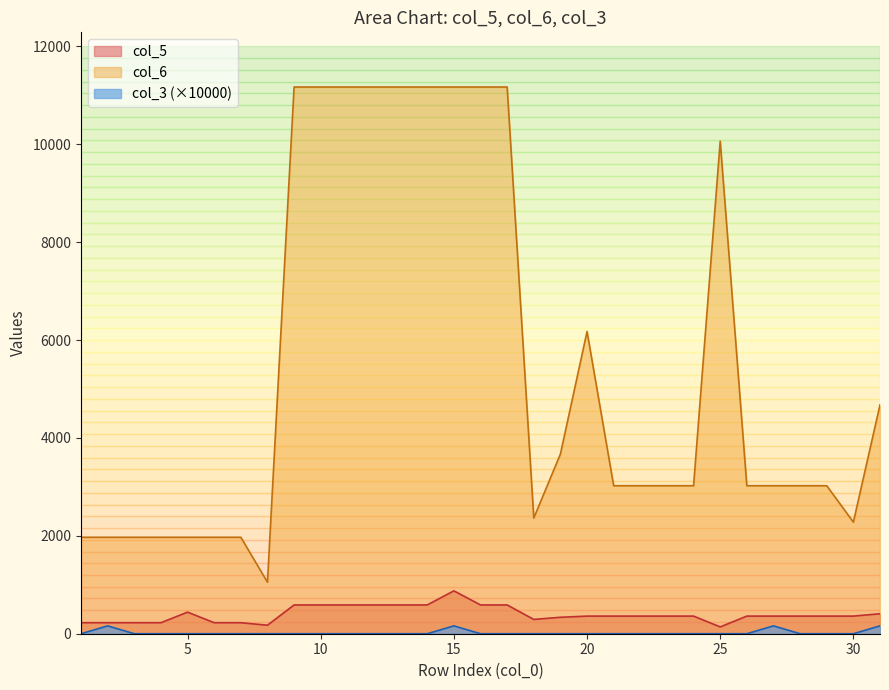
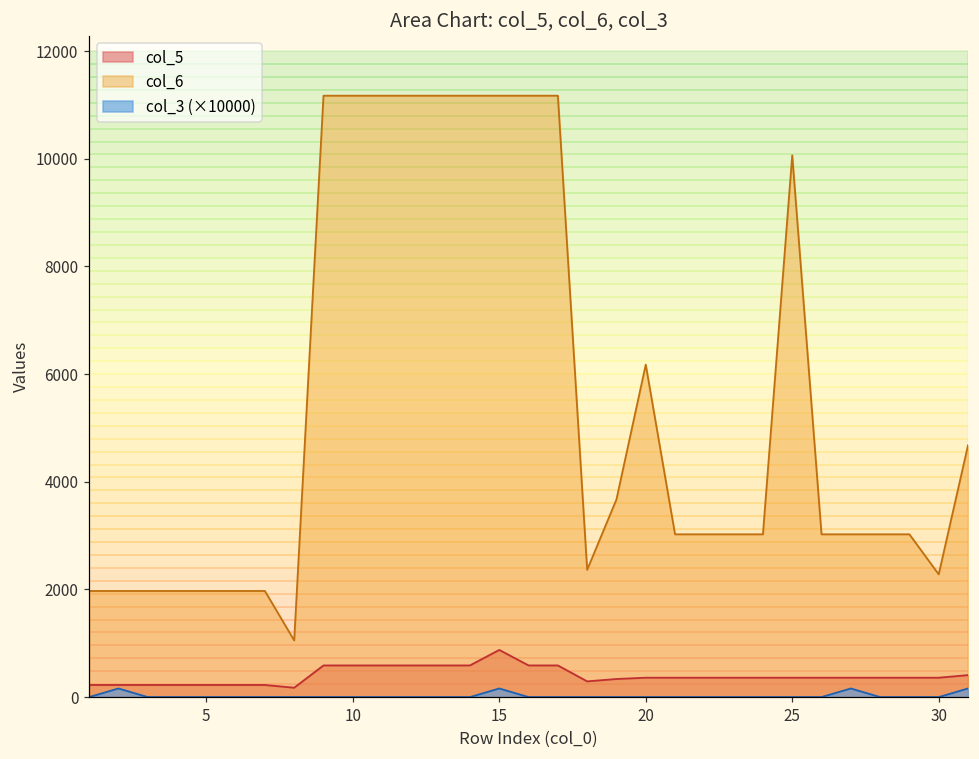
  {
    "col_5": {
-     "5": 400,
+     "5": 200,
      "10": 600,
      "15": 900,
      "20": 400,
-     "25": 100,
+     "25": 400,
      "30": 400
    },
    "col_6": {
      "5": 2000,
      "10": 11200,
      "15": 11200,
      "20": 6200,
      "25": 10100,
      "30": 2300
    },
    "col_3 (×10000)": {
      "5": 0,
      "10": 0,
      "15": 200,
      "20": 0,
      "25": 0,
      "30": 0
    }
  }
